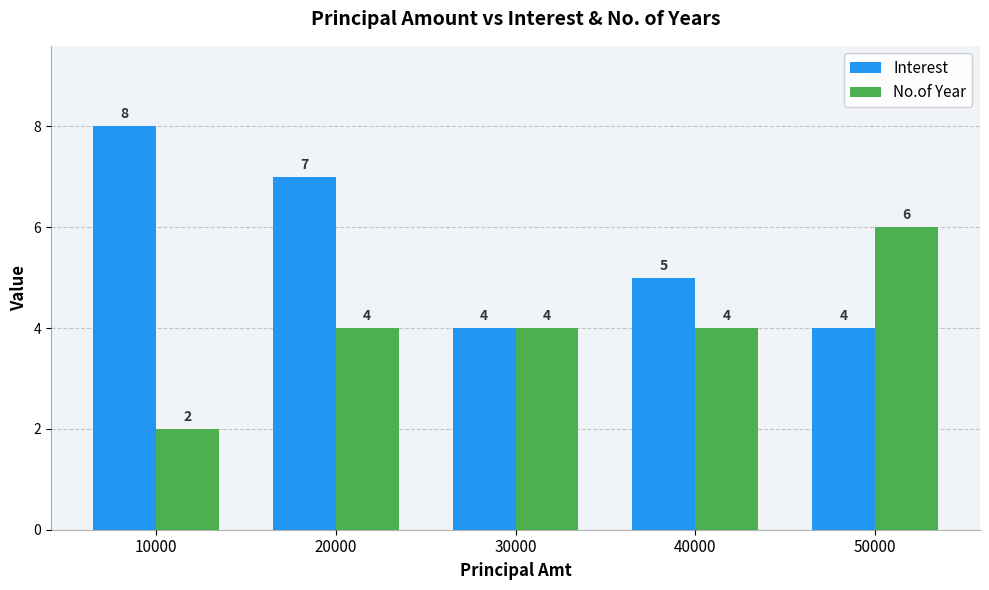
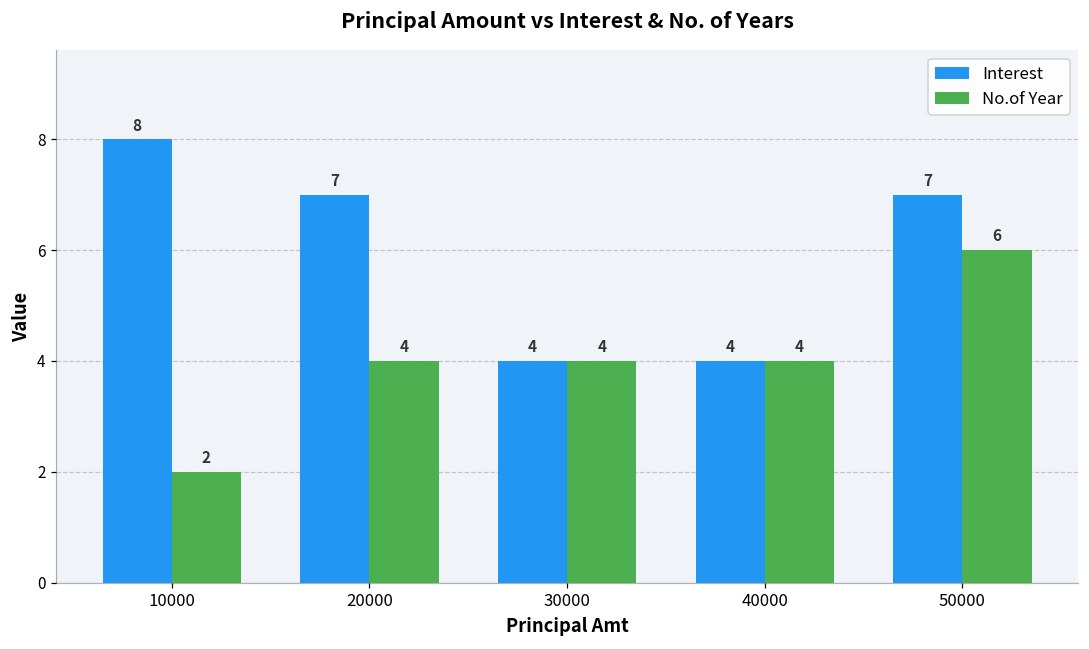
  {
    "Interest": {
      "10000": 8,
      "20000": 7,
      "30000": 4,
-     "40000": 5,
-     "50000": 4
+     "40000": 4,
+     "50000": 7
    },
    "No.of Year": {
      "10000": 2,
      "20000": 4,
      "30000": 4,
      "40000": 4,
      "50000": 6
    }
  }
